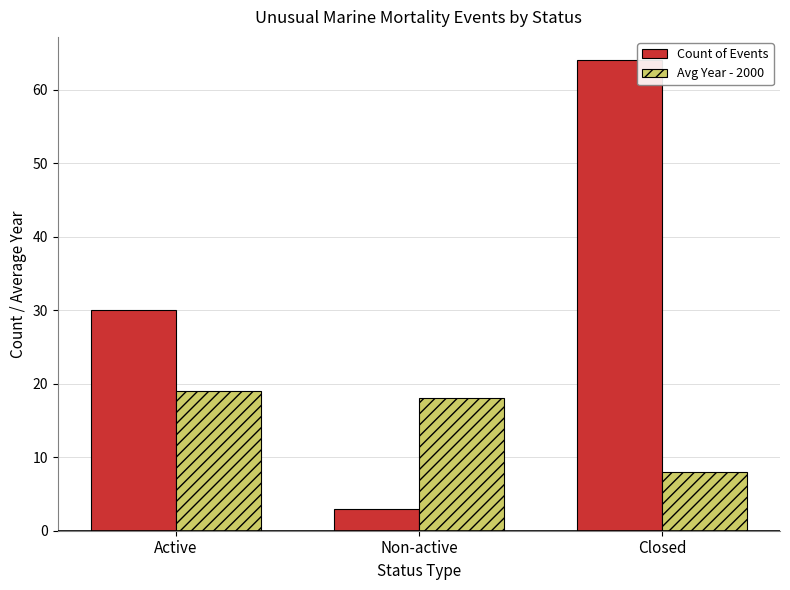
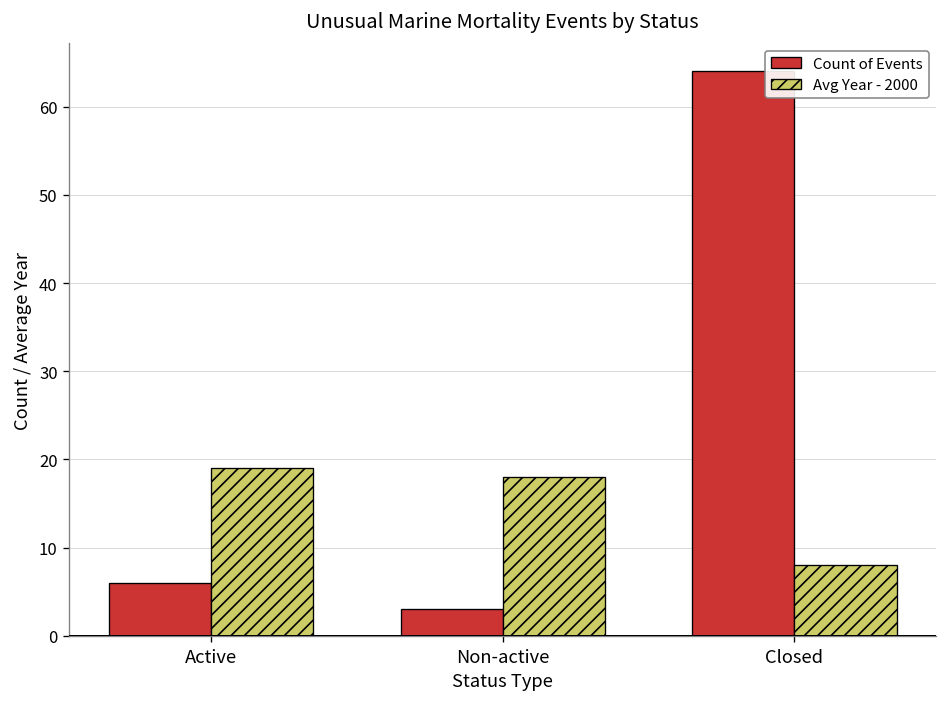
  {
    "Count of Events": {
-     "Active": 30,
+     "Active": 6,
      "Non-active": 3,
      "Closed": 64
    },
    "Avg Year - 2000": {
      "Active": 19,
      "Non-active": 18,
      "Closed": 8
    }
  }
